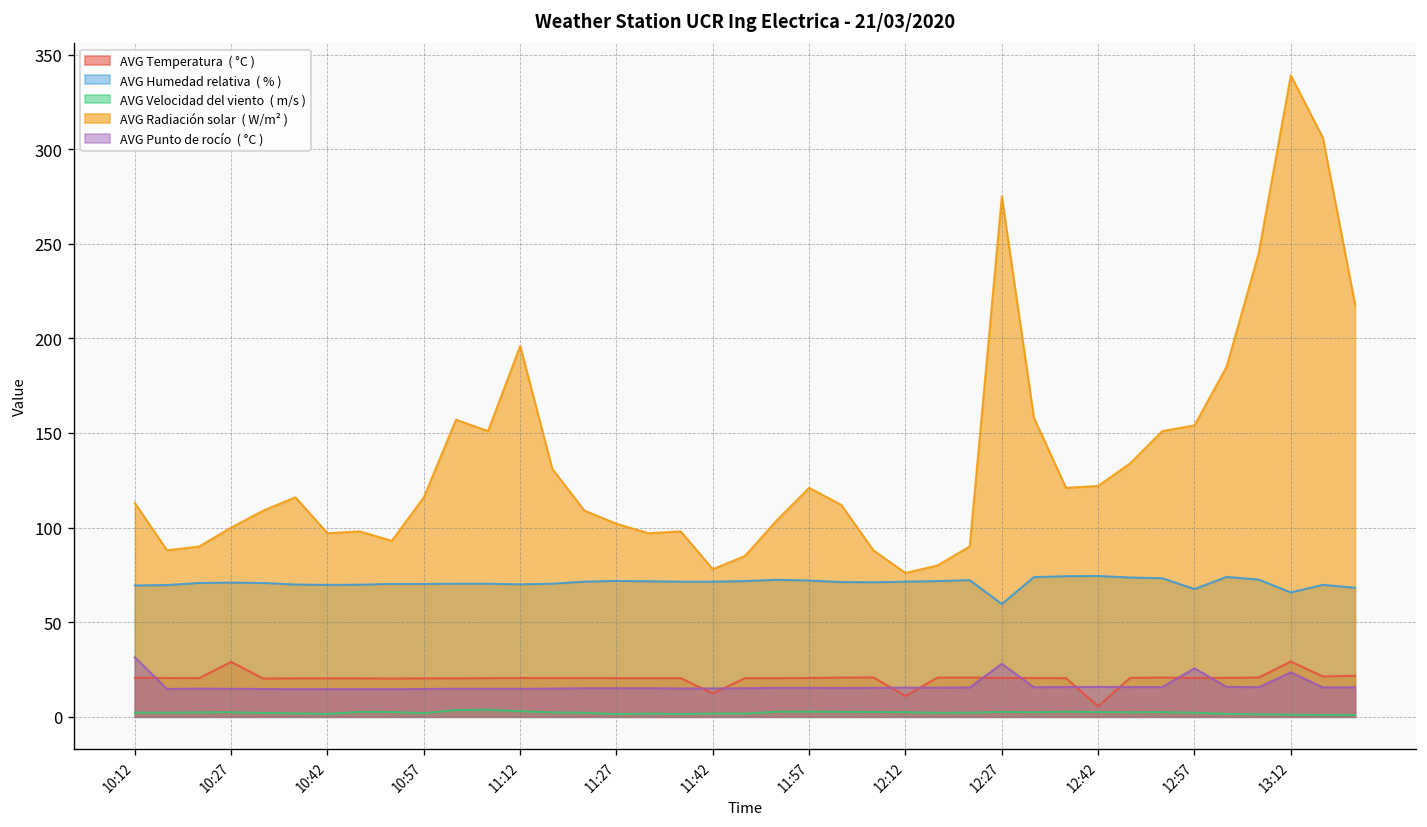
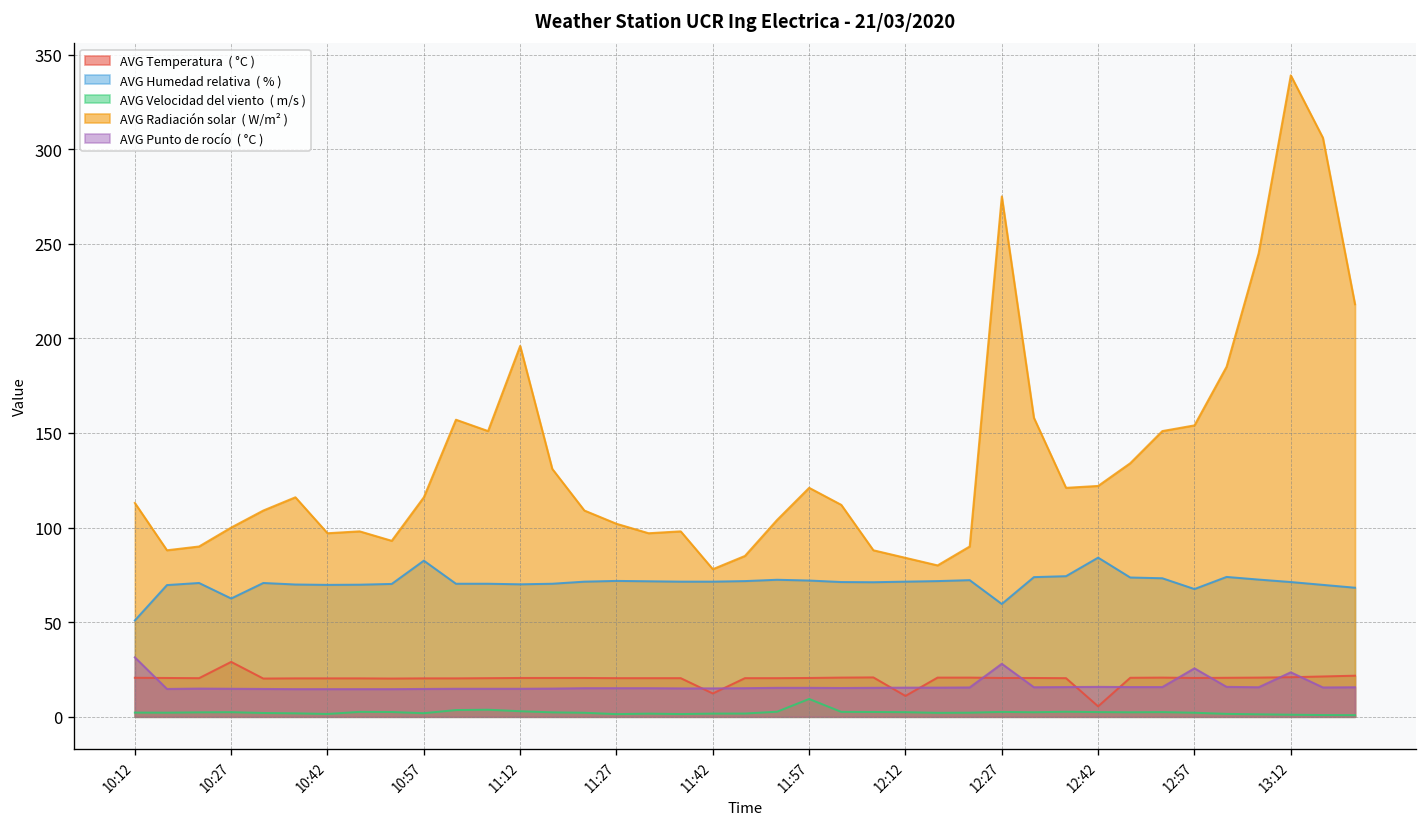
  {
    "AVG Temperatura ( °C )": {
      "10:12": 21,
      "10:27": 29,
      "10:42": 20,
      "10:57": 20,
      "11:12": 21,
      "11:27": 20,
      "11:42": 12,
      "11:57": 21,
      "12:12": 11,
      "12:27": 21,
      "12:42": 6,
      "12:57": 21,
-     "13:12": 29
+     "13:12": 21
    },
    "AVG Humedad relativa ( % )": {
-     "10:12": 69,
-     "10:27": 71,
+     "10:12": 51,
+     "10:27": 63,
      "10:42": 70,
-     "10:57": 70,
+     "10:57": 83,
      "11:12": 70,
      "11:27": 72,
      "11:42": 71,
      "11:57": 72,
      "12:12": 71,
      "12:27": 60,
-     "12:42": 74,
+     "12:42": 84,
      "12:57": 68,
-     "13:12": 66
+     "13:12": 71
    },
    "AVG Velocidad del viento ( m/s )": {
      "10:12": 2,
      "10:27": 2,
      "10:42": 1,
      "10:57": 2,
      "11:12": 3,
      "11:27": 1,
      "11:42": 2,
-     "11:57": 3,
+     "11:57": 9,
      "12:12": 2,
      "12:27": 3,
      "12:42": 2,
      "12:57": 2,
      "13:12": 1
    },
    "AVG Radiación solar ( W/m² )": {
      "10:12": 113,
      "10:27": 100,
      "10:42": 97,
      "10:57": 116,
      "11:12": 196,
      "11:27": 102,
      "11:42": 78,
      "11:57": 121,
-     "12:12": 76,
+     "12:12": 84,
      "12:27": 275,
      "12:42": 122,
      "12:57": 154,
      "13:12": 339
    },
    "AVG Punto de rocío ( °C )": {
      "10:12": 31,
      "10:27": 15,
      "10:42": 15,
      "10:57": 15,
      "11:12": 15,
      "11:27": 15,
      "11:42": 15,
      "11:57": 15,
      "12:12": 15,
      "12:27": 28,
      "12:42": 16,
      "12:57": 26,
      "13:12": 24
    }
  }
